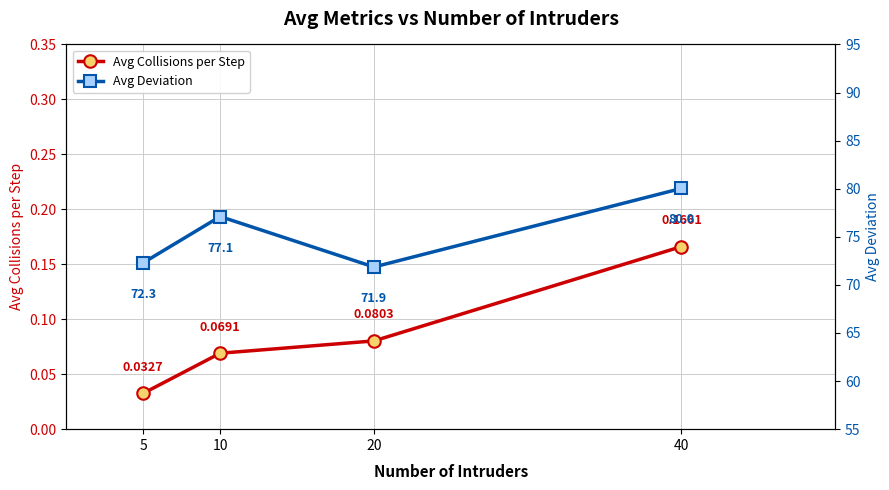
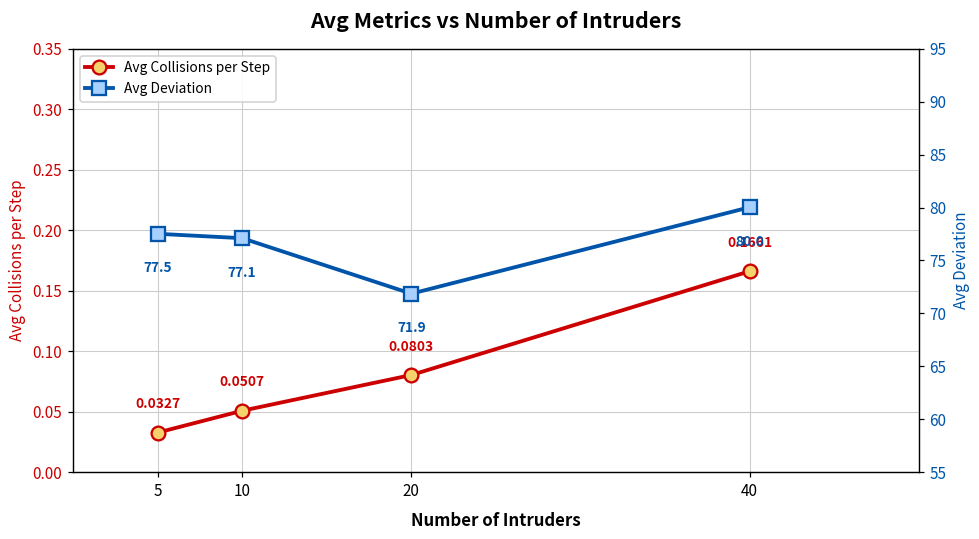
  {
    "Avg Collisions per Step": {
      "5": 0.0327,
-     "10": 0.0691,
+     "10": 0.0507,
      "20": 0.0803
    },
    "Avg Deviation": {
-     "5": 72.3,
+     "5": 77.5,
      "10": 77.1,
      "20": 71.9
    }
  }
